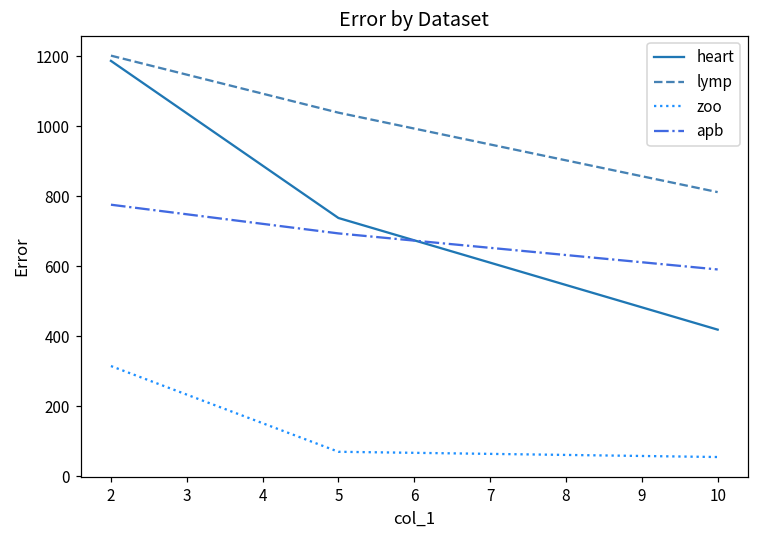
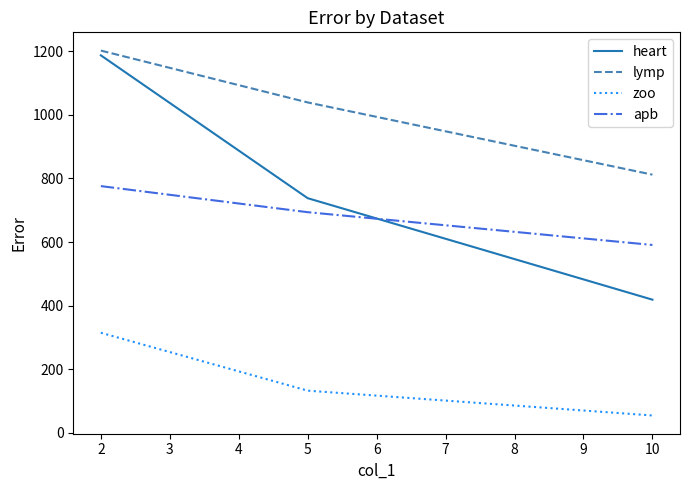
  {
    "zoo": {
      "2": 320,
-     "5": 70,
+     "5": 130,
      "10": 60
    }
  }
